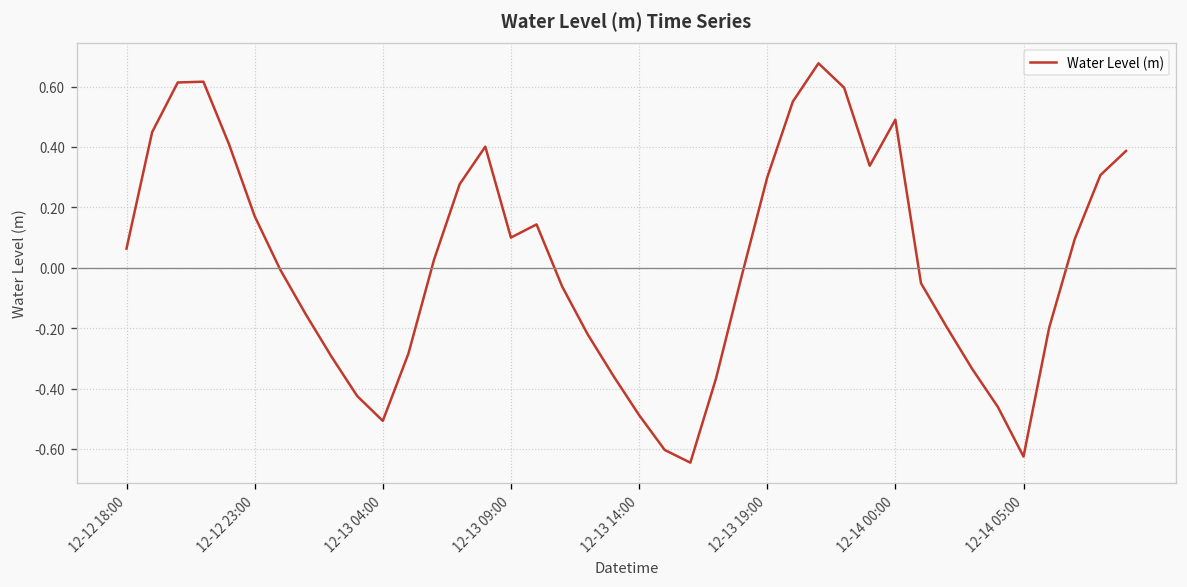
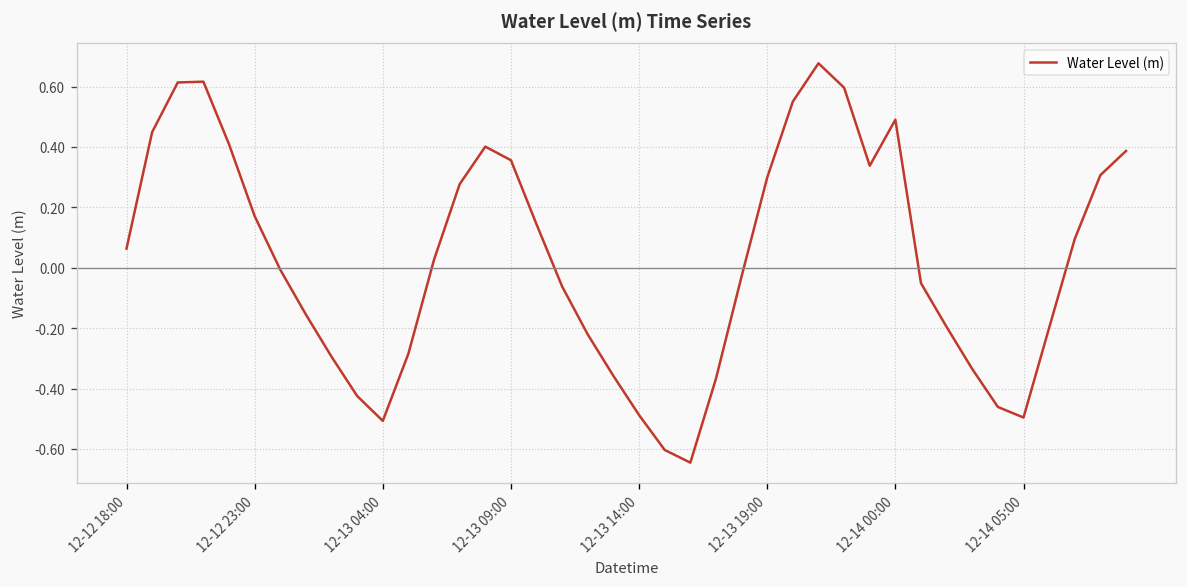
  {
    "12-12 18:00": 0.06,
    "12-12 23:00": 0.17,
    "12-13 04:00": -0.51,
-   "12-13 09:00": 0.10,
+   "12-13 09:00": 0.36,
    "12-13 14:00": -0.49,
    "12-13 19:00": 0.30,
    "12-14 00:00": 0.49,
-   "12-14 05:00": -0.63
+   "12-14 05:00": -0.50
  }
